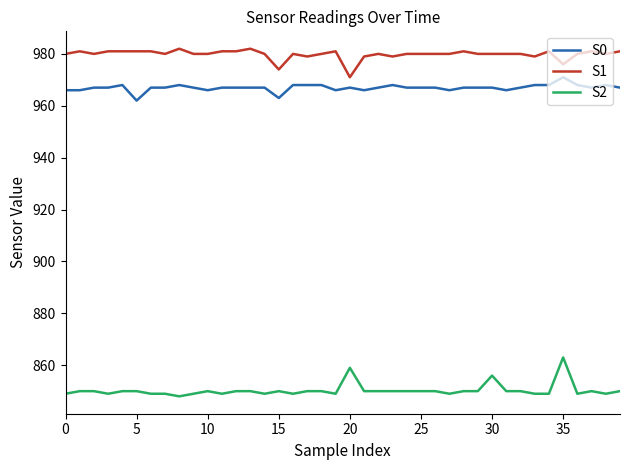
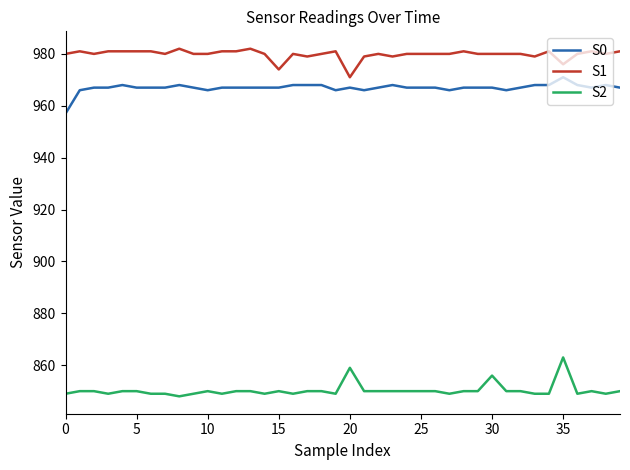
  {
    "S0": {
-     "0": 966,
-     "5": 962,
+     "0": 957,
+     "5": 967,
      "10": 966,
-     "15": 963,
+     "15": 967,
      "20": 967,
      "25": 967,
      "30": 967
    },
    "S1": {
      "0": 980,
      "5": 981,
      "10": 980,
      "15": 974,
      "20": 971,
      "25": 980,
      "30": 980
    },
    "S2": {
      "0": 849,
      "5": 850,
      "10": 850,
      "15": 850,
      "20": 859,
      "25": 850,
      "30": 856,
      "35": 863
    }
  }
